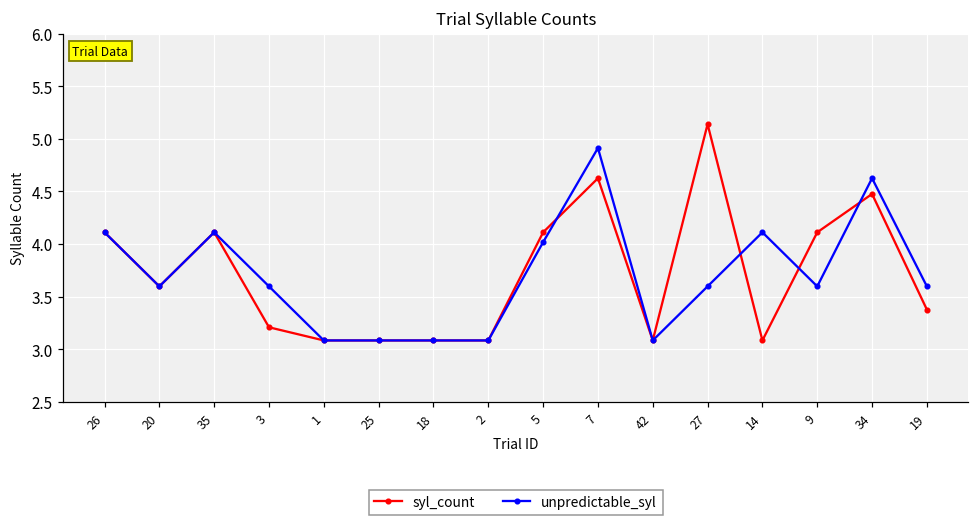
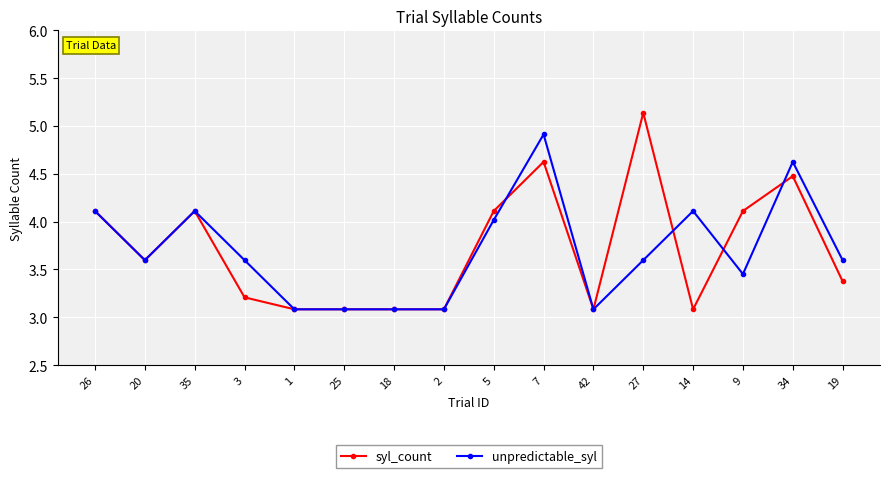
  {
    "syl_count": {
      "3": 3.2,
      "5": 4.1,
      "7": 4.6,
      "27": 5.1,
      "14": 3.1,
      "9": 4.1,
      "34": 4.5,
      "19": 3.4
    },
    "unpredictable_syl": {
      "3": 3.6,
      "5": 4.0,
      "7": 4.9,
      "27": 3.6,
      "14": 4.1,
-     "9": 3.6,
+     "9": 3.5,
      "34": 4.6,
      "19": 3.6
    }
  }
